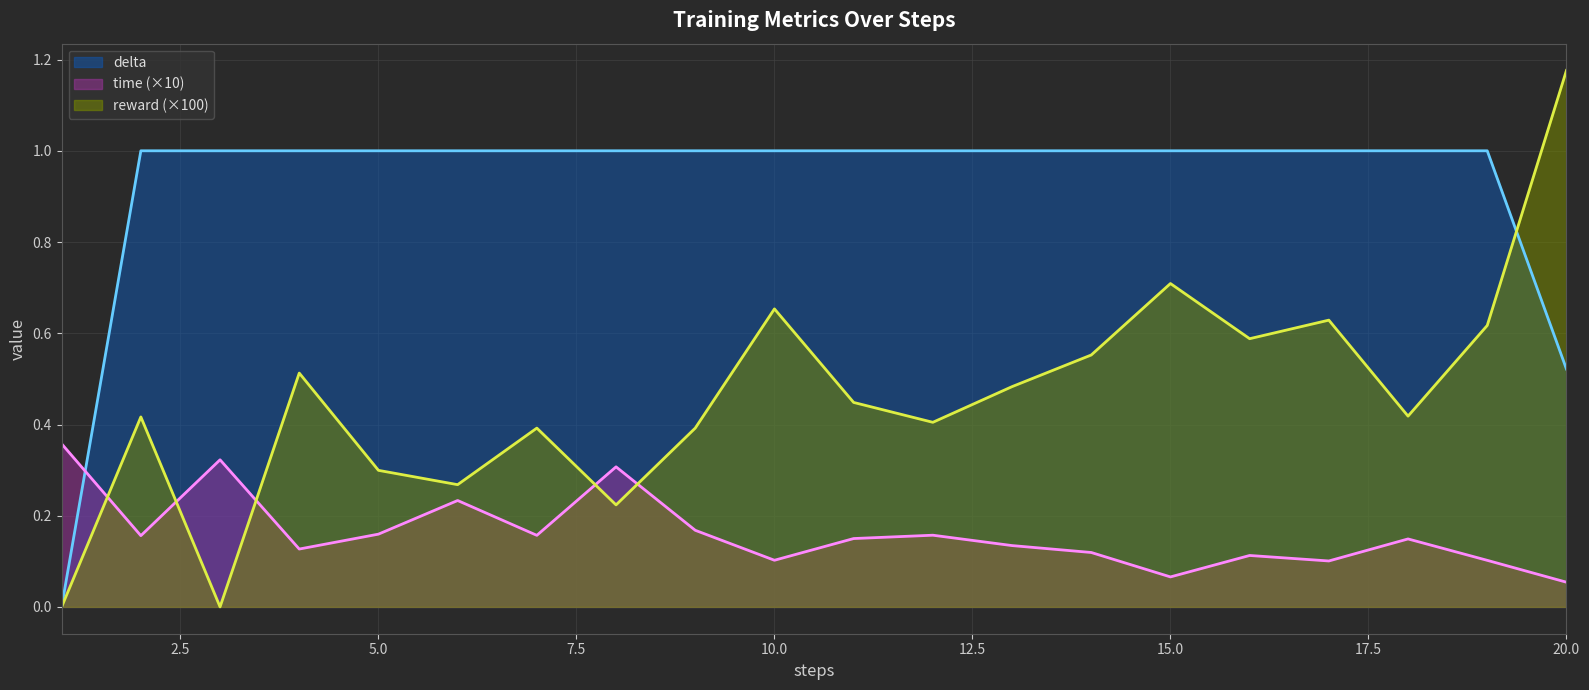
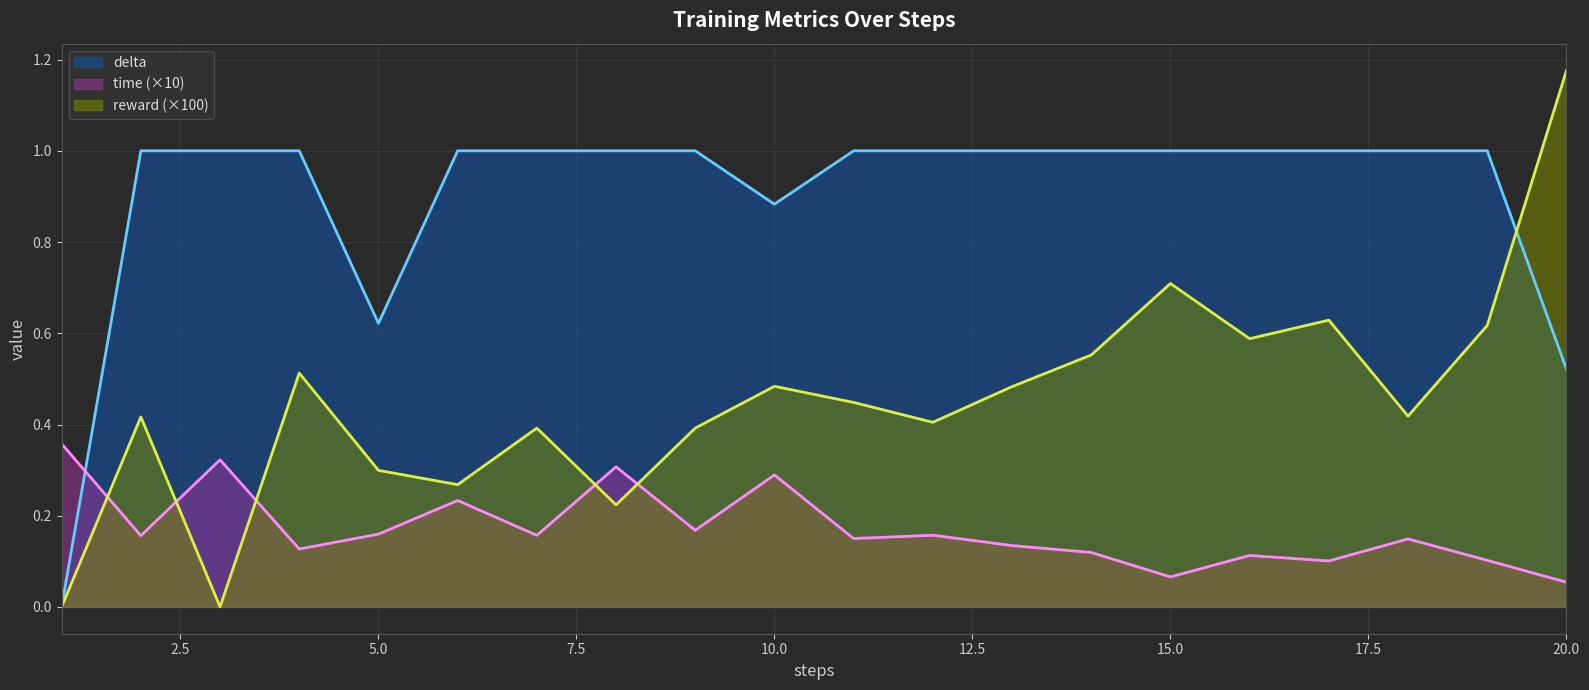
  {
    "delta": {
-     "5.0": 1.00,
-     "10.0": 1.00,
+     "5.0": 0.62,
+     "10.0": 0.88,
      "15.0": 1.00,
      "20.0": 0.52
    },
    "time (×10)": {
      "5.0": 0.16,
-     "10.0": 0.10,
+     "10.0": 0.29,
      "15.0": 0.07,
      "20.0": 0.05
    },
    "reward (×100)": {
      "5.0": 0.30,
-     "10.0": 0.65,
+     "10.0": 0.48,
      "15.0": 0.71,
      "20.0": 1.18
    }
  }
